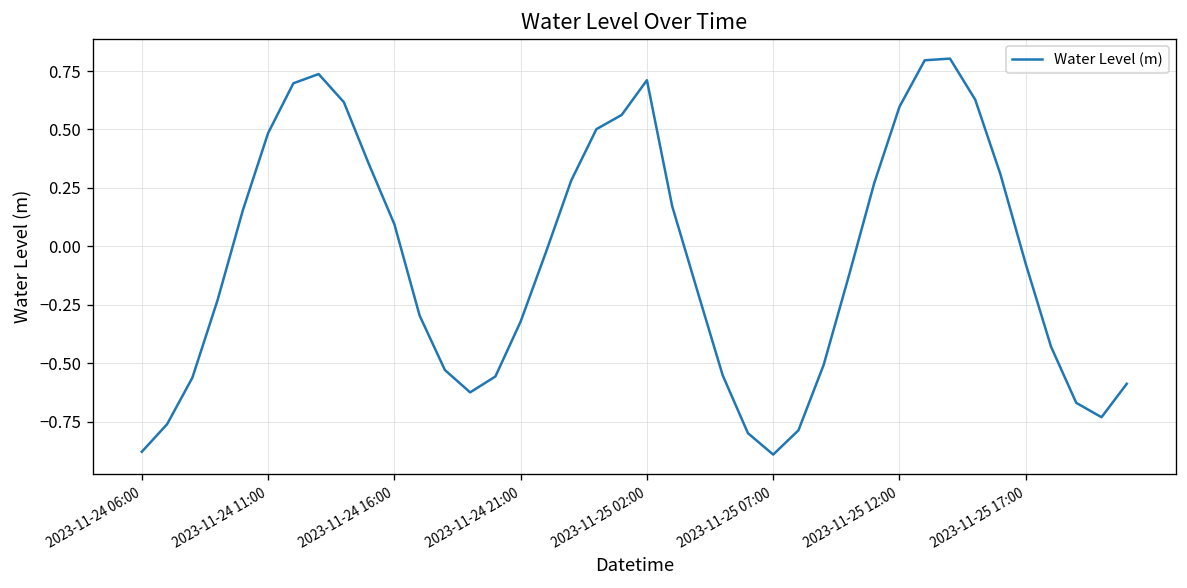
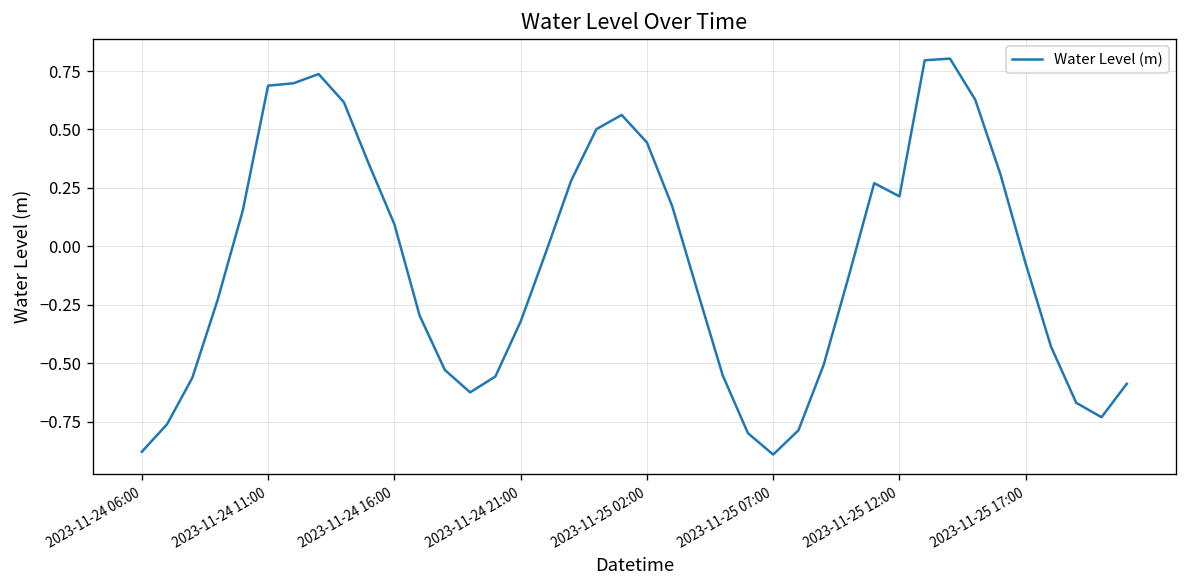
  {
    "2023-11-24 06:00": -0.88,
-   "2023-11-24 11:00": 0.48,
+   "2023-11-24 11:00": 0.69,
    "2023-11-24 16:00": 0.09,
    "2023-11-24 21:00": -0.32,
-   "2023-11-25 02:00": 0.71,
+   "2023-11-25 02:00": 0.44,
    "2023-11-25 07:00": -0.89,
-   "2023-11-25 12:00": 0.60,
+   "2023-11-25 12:00": 0.21,
    "2023-11-25 17:00": -0.08
  }
